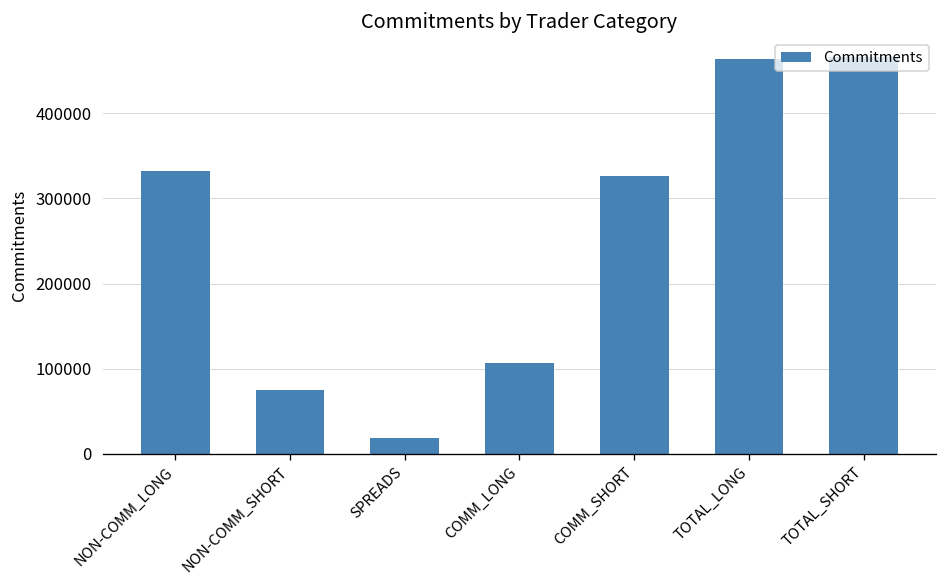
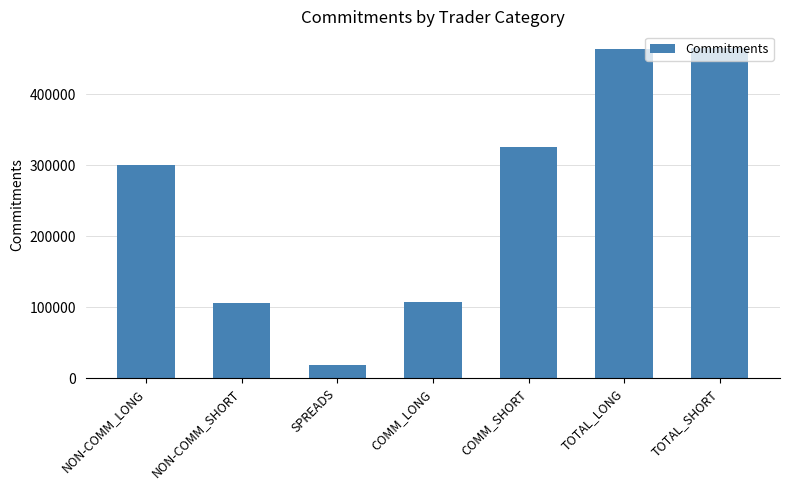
  {
-   "NON-COMM_LONG": 330000,
-   "NON-COMM_SHORT": 70000,
+   "NON-COMM_LONG": 300000,
+   "NON-COMM_SHORT": 110000,
    "SPREADS": 20000,
    "COMM_LONG": 110000,
    "COMM_SHORT": 330000,
    "TOTAL_LONG": 460000
  }
